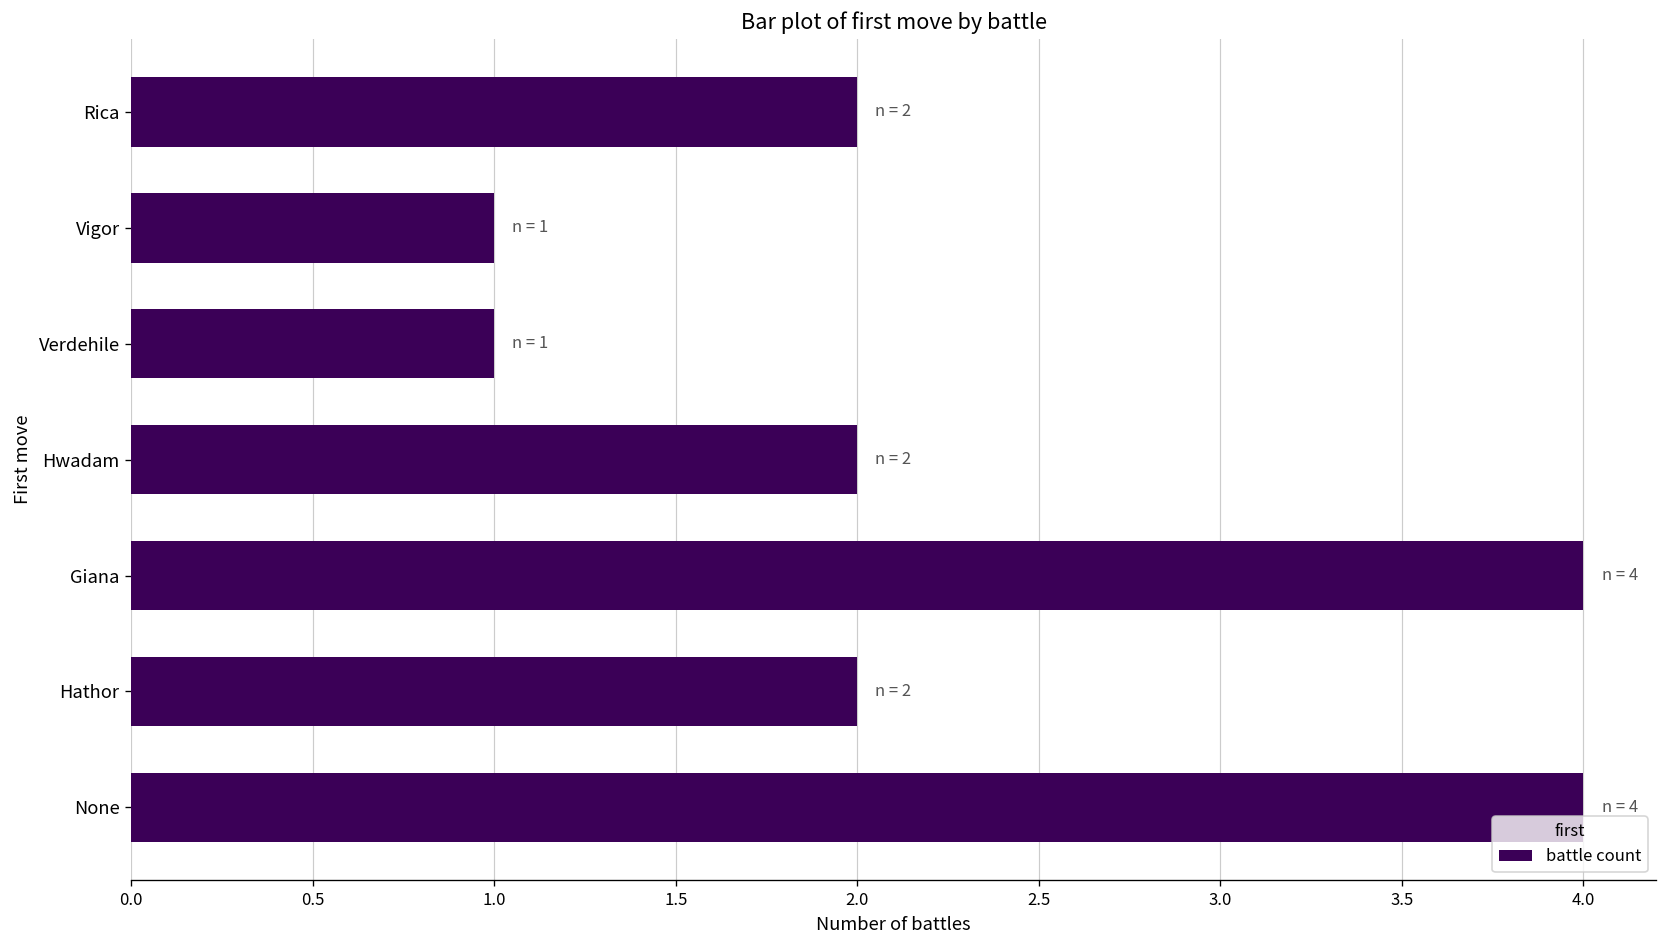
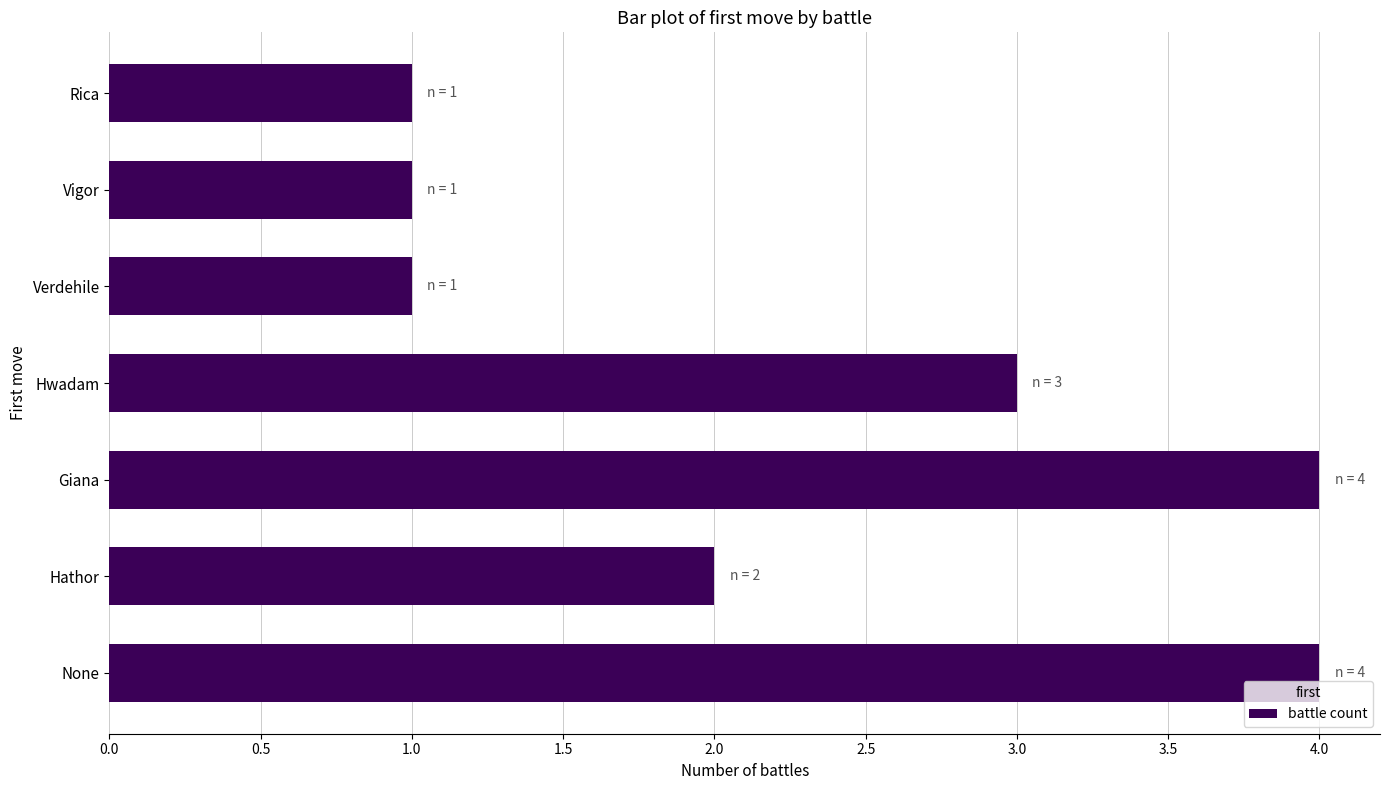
  {
-   "Rica": 2,
+   "Rica": 1,
    "Vigor": 1,
    "Verdehile": 1,
-   "Hwadam": 2,
+   "Hwadam": 3,
    "Giana": 4,
    "Hathor": 2,
    "None": 4
  }
